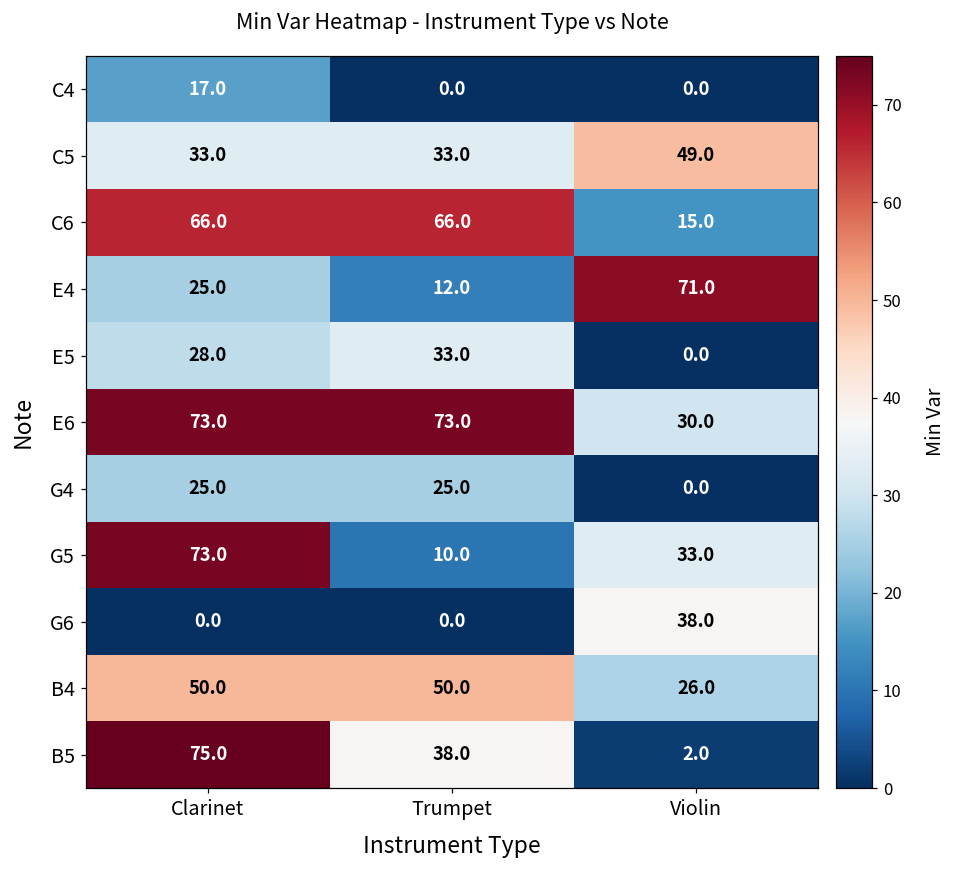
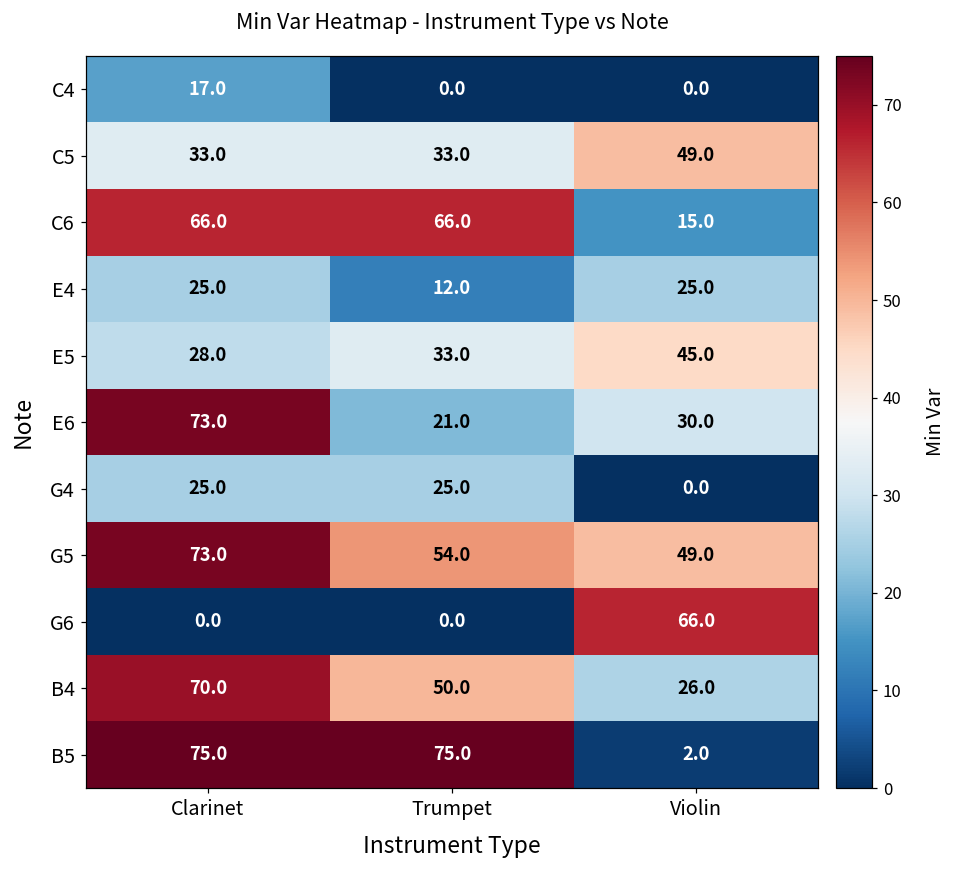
  {
    "C4": {
      "Clarinet": 17.0,
      "Trumpet": 0.0,
      "Violin": 0.0
    },
    "C5": {
      "Clarinet": 33.0,
      "Trumpet": 33.0,
      "Violin": 49.0
    },
    "C6": {
      "Clarinet": 66.0,
      "Trumpet": 66.0,
      "Violin": 15.0
    },
    "E4": {
      "Clarinet": 25.0,
      "Trumpet": 12.0,
-     "Violin": 71.0
+     "Violin": 25.0
    },
    "E5": {
      "Clarinet": 28.0,
      "Trumpet": 33.0,
-     "Violin": 0.0
+     "Violin": 45.0
    },
    "E6": {
      "Clarinet": 73.0,
-     "Trumpet": 73.0,
+     "Trumpet": 21.0,
      "Violin": 30.0
    },
    "G4": {
      "Clarinet": 25.0,
      "Trumpet": 25.0,
      "Violin": 0.0
    },
    "G5": {
      "Clarinet": 73.0,
-     "Trumpet": 10.0,
-     "Violin": 33.0
+     "Trumpet": 54.0,
+     "Violin": 49.0
    },
    "G6": {
      "Clarinet": 0.0,
      "Trumpet": 0.0,
-     "Violin": 38.0
+     "Violin": 66.0
    },
    "B4": {
-     "Clarinet": 50.0,
+     "Clarinet": 70.0,
      "Trumpet": 50.0,
      "Violin": 26.0
    },
    "B5": {
      "Clarinet": 75.0,
-     "Trumpet": 38.0,
+     "Trumpet": 75.0,
      "Violin": 2.0
    }
  }
